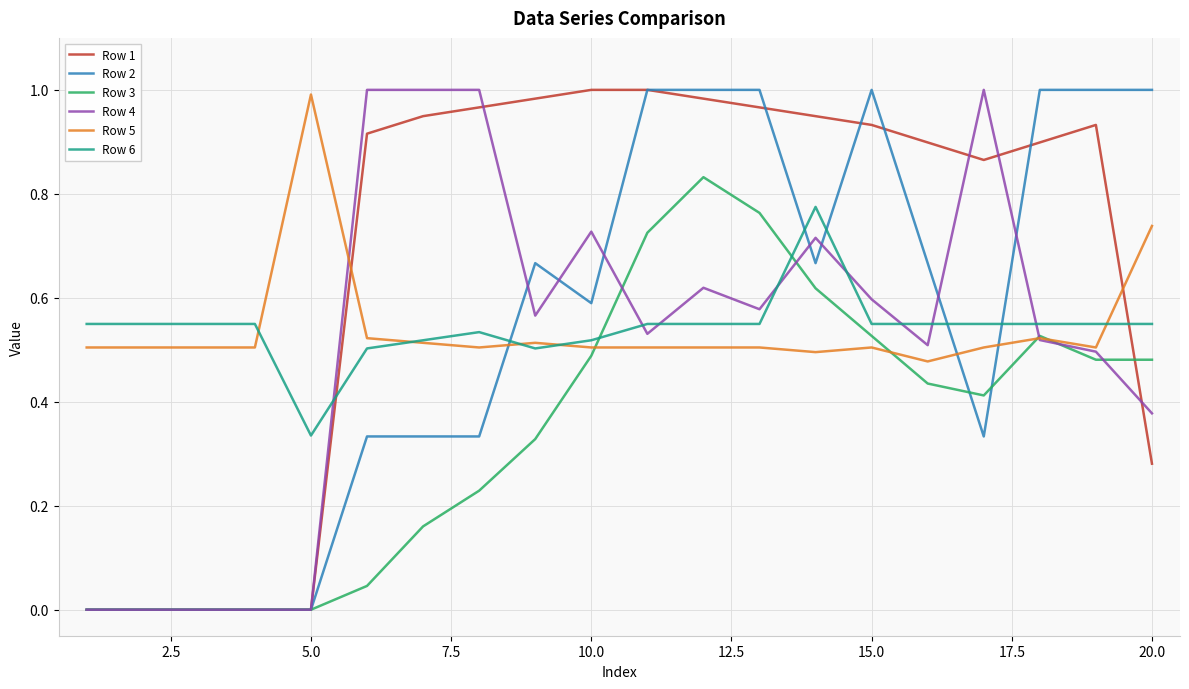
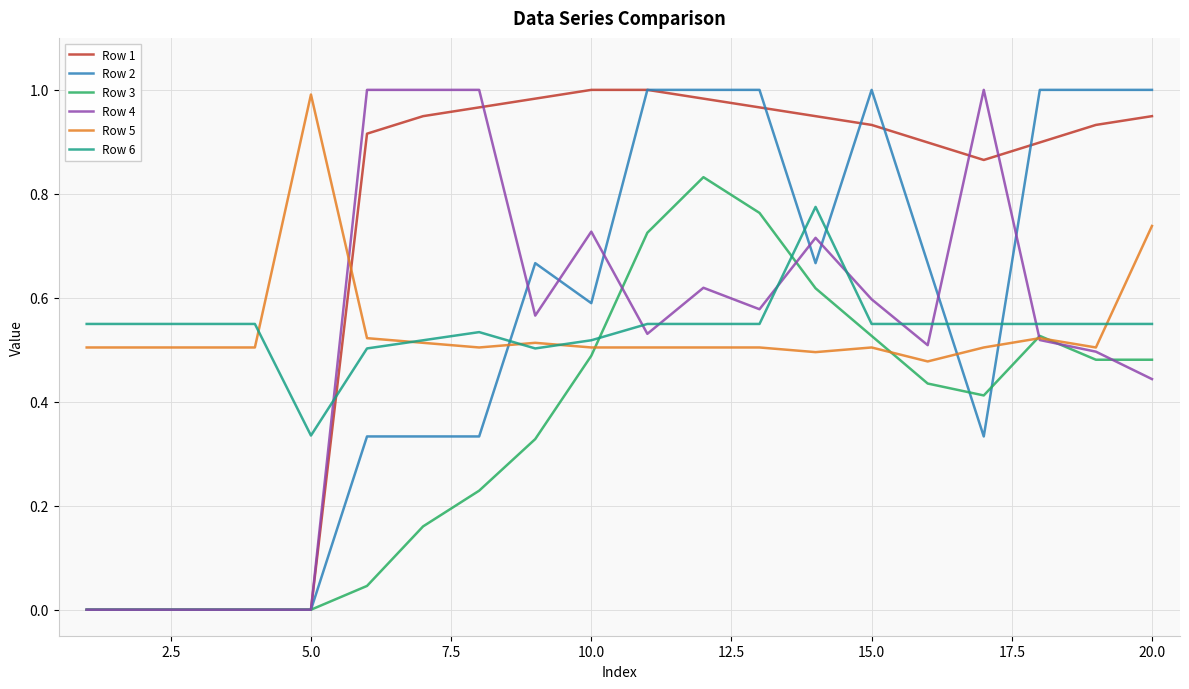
  {
    "Row 1": {
      "10.0": 1.00,
      "15.0": 0.93,
-     "20.0": 0.28
+     "20.0": 0.95
    },
    "Row 2": {
      "10.0": 0.59,
      "15.0": 1.00,
      "20.0": 1.00
    },
    "Row 4": {
      "10.0": 0.73,
      "15.0": 0.60,
-     "20.0": 0.38
+     "20.0": 0.44
    },
    "Row 5": {
      "5.0": 0.99,
      "10.0": 0.50,
      "15.0": 0.50,
      "20.0": 0.74
    }
  }
